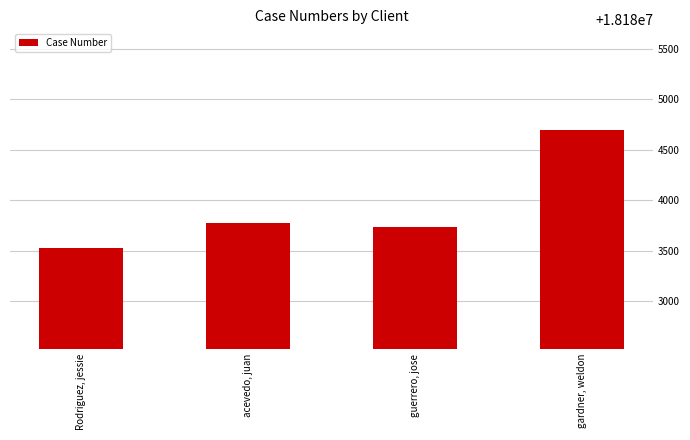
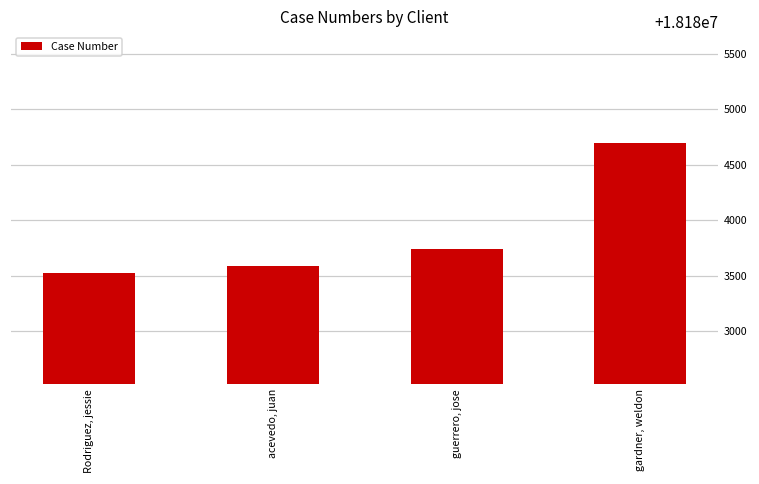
  {
    "Rodriguez, jessie": 18183530,
-   "acevedo, juan": 18183770,
+   "acevedo, juan": 18183590,
    "guerrero, jose": 18183740,
    "gardner, weldon": 18184690
  }
